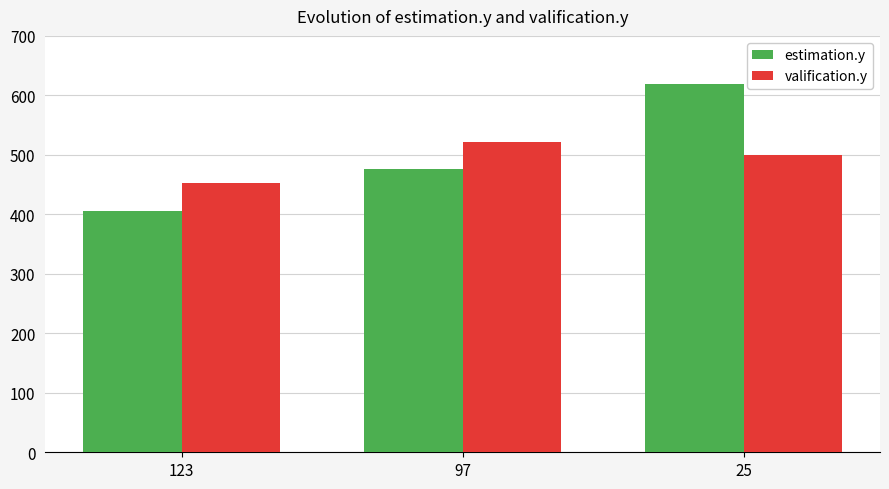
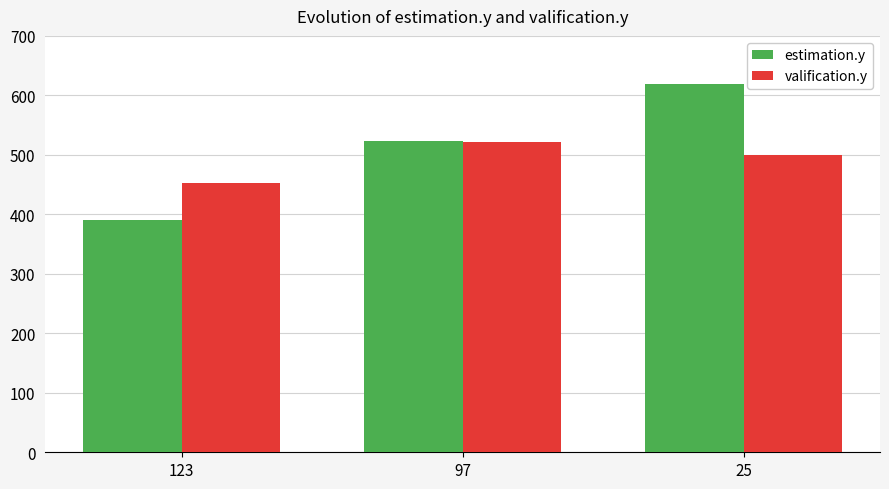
  {
    "estimation.y": {
-     "123": 410,
-     "97": 480,
+     "123": 390,
+     "97": 520,
      "25": 620
    },
    "valification.y": {
      "123": 450,
      "97": 520,
      "25": 500
    }
  }
